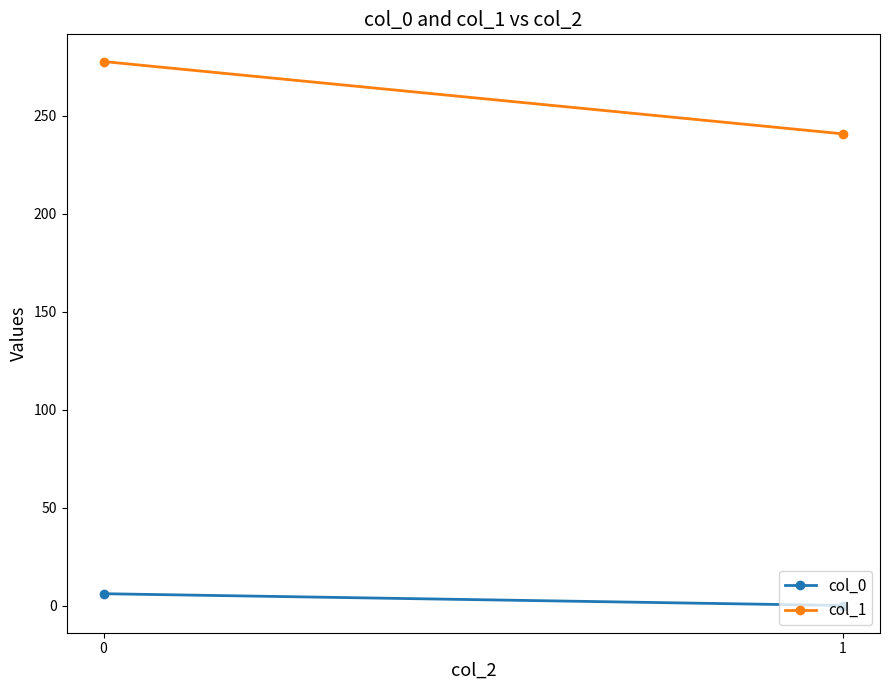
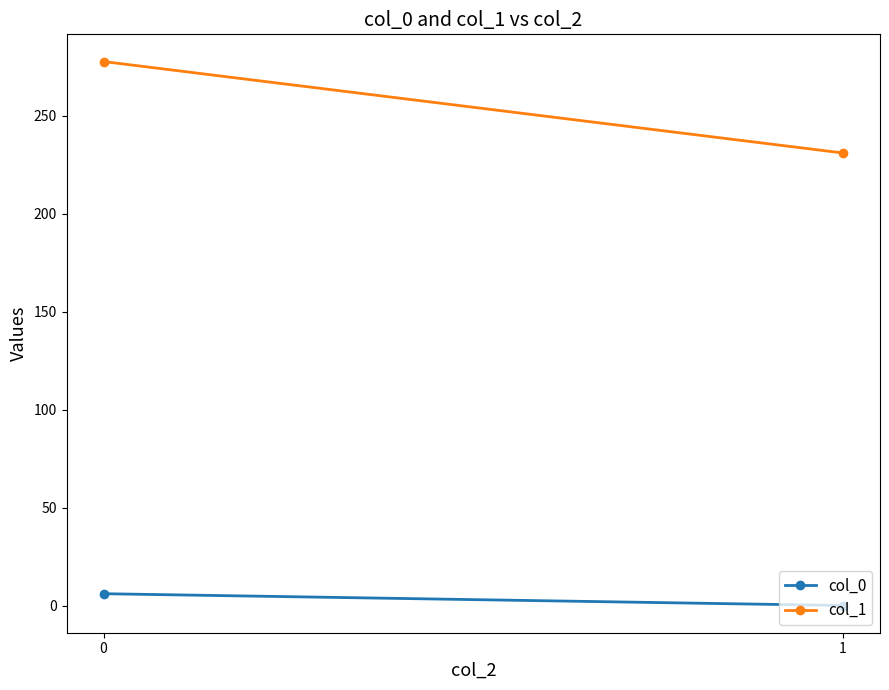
  {
    "col_0": {
      "0": 6
    },
    "col_1": {
      "0": 278,
-     "1": 241
+     "1": 231
    }
  }
